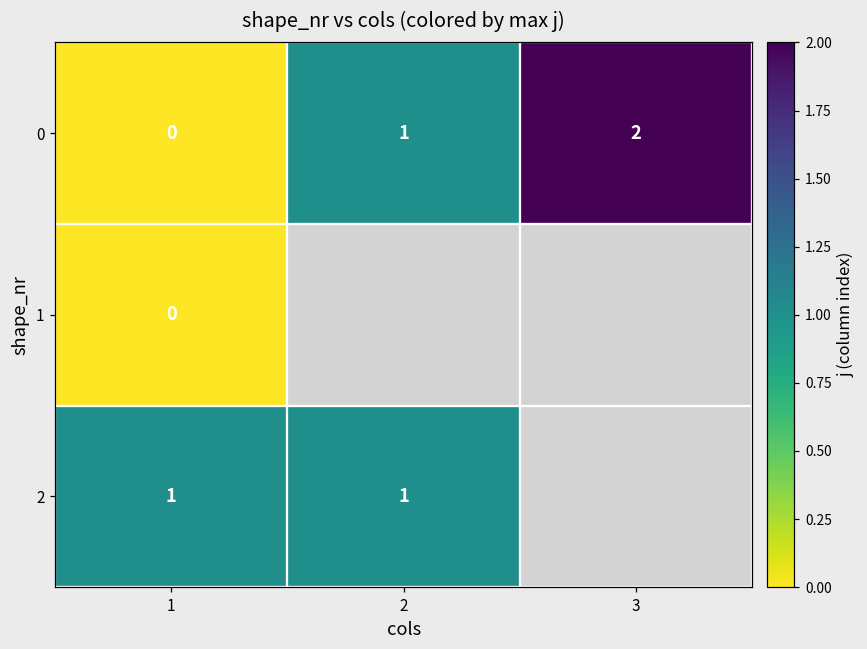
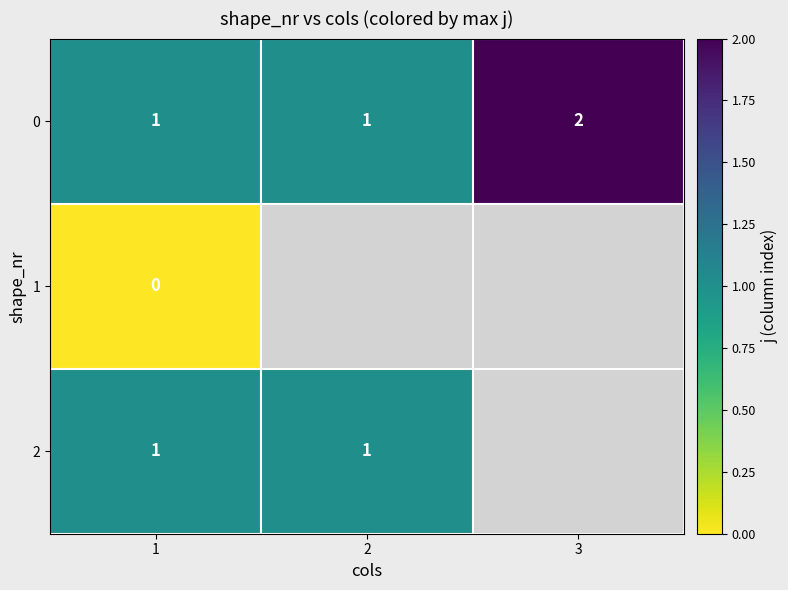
  {
    "0": {
-     "1": 0,
+     "1": 1,
      "2": 1,
      "3": 2
    },
    "1": {
      "1": 0
    },
    "2": {
      "1": 1,
      "2": 1
    }
  }
